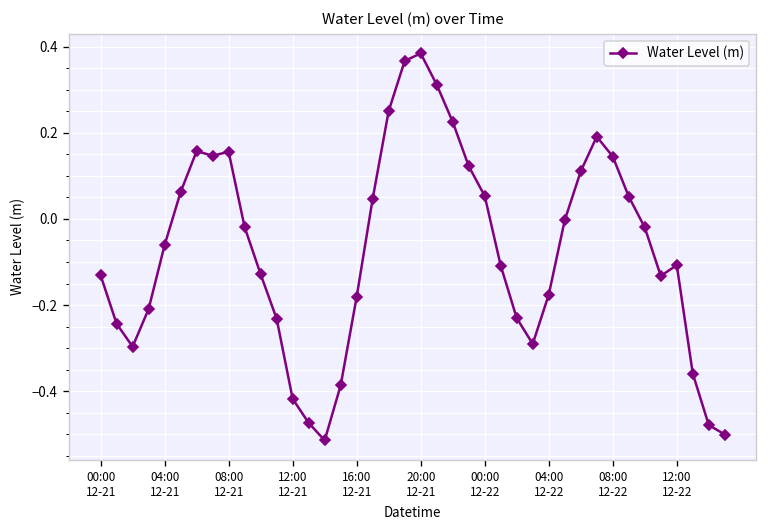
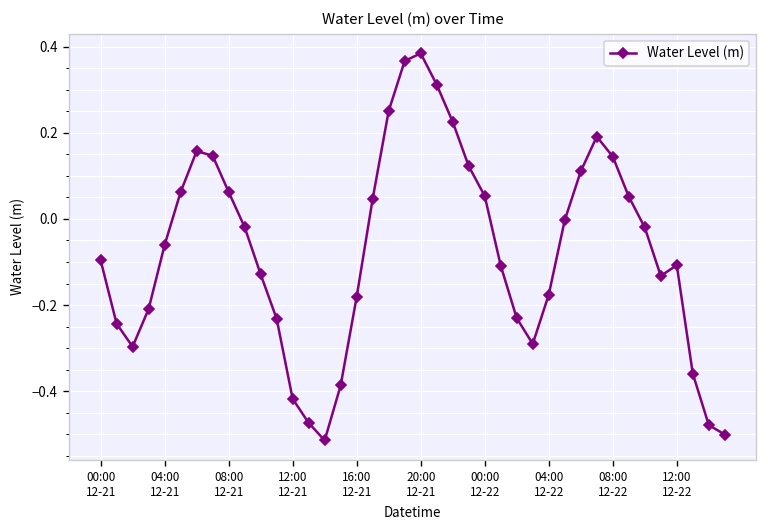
  {
-   "00:00 12-21": -0.13,
+   "00:00 12-21": -0.10,
    "04:00 12-21": -0.06,
-   "08:00 12-21": 0.16,
+   "08:00 12-21": 0.06,
    "12:00 12-21": -0.42,
    "16:00 12-21": -0.18,
    "20:00 12-21": 0.38,
    "00:00 12-22": 0.05,
    "04:00 12-22": -0.18,
    "08:00 12-22": 0.14,
    "12:00 12-22": -0.11
  }
